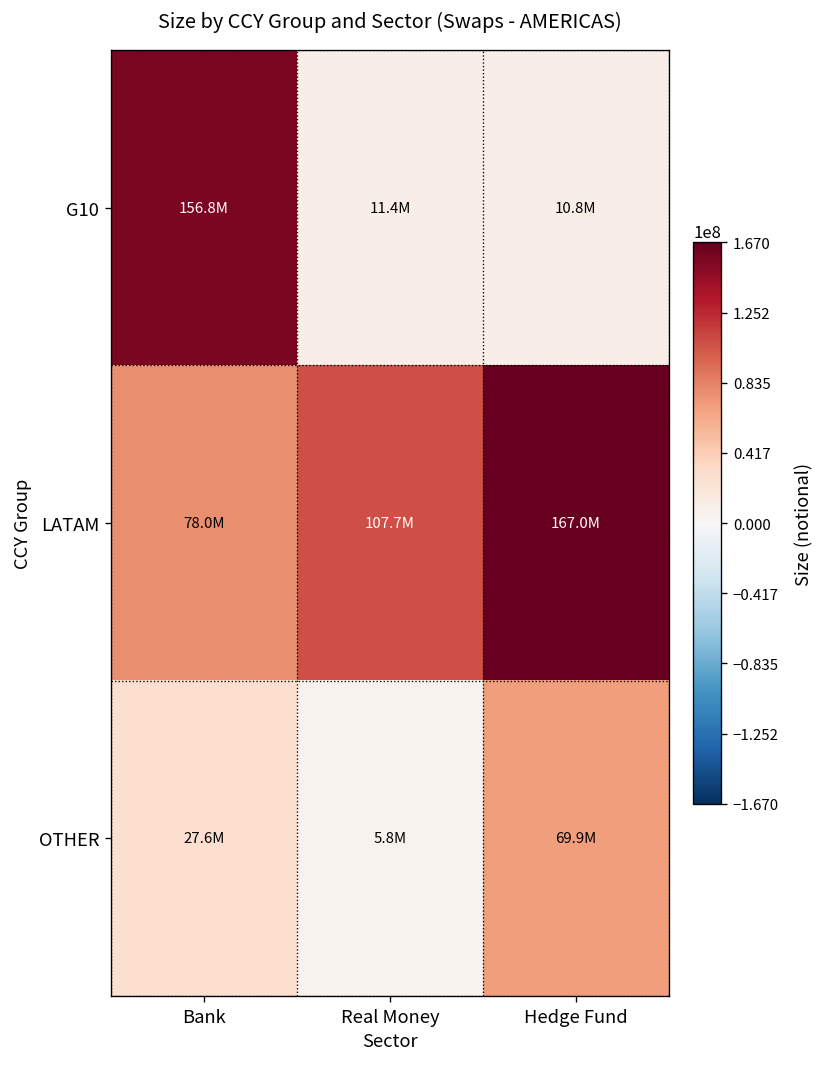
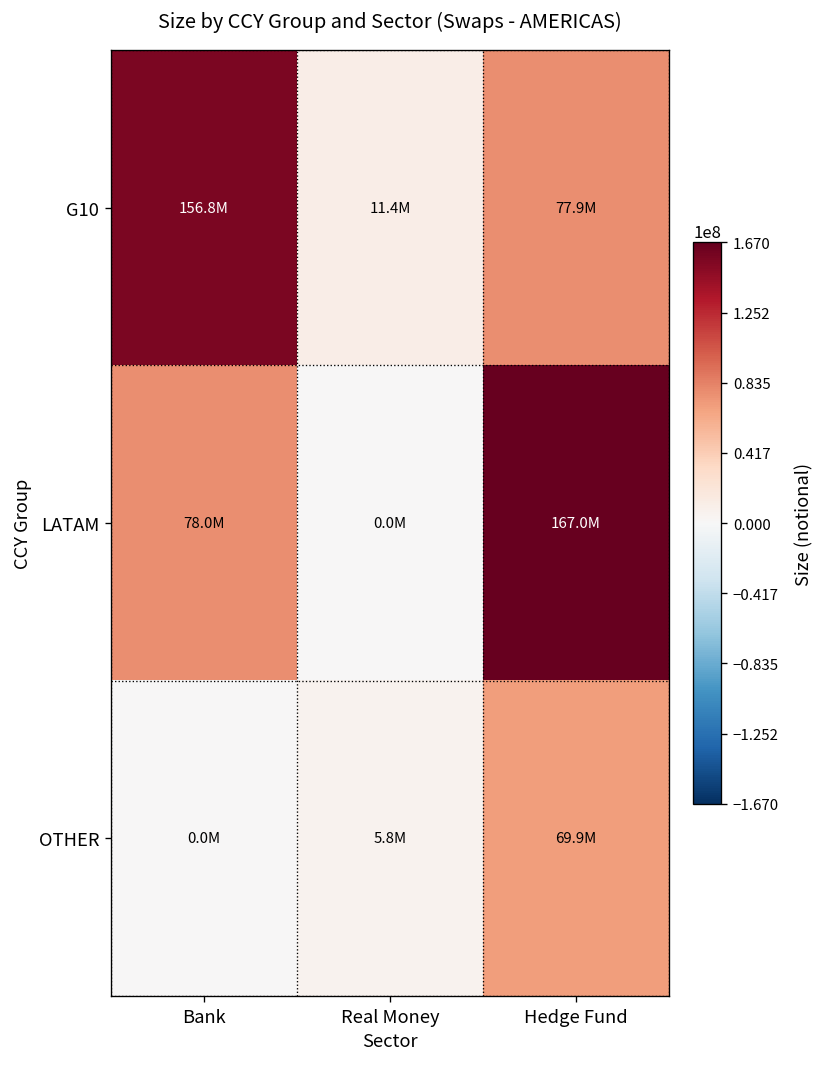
  {
    "G10": {
      "Bank": "156.8M",
      "Real Money": "11.4M",
-     "Hedge Fund": "10.8M"
+     "Hedge Fund": "77.9M"
    },
    "LATAM": {
      "Bank": "78.0M",
-     "Real Money": "107.7M",
+     "Real Money": "0.0M",
      "Hedge Fund": "167.0M"
    },
    "OTHER": {
-     "Bank": "27.6M",
+     "Bank": "0.0M",
      "Real Money": "5.8M",
      "Hedge Fund": "69.9M"
    }
  }
